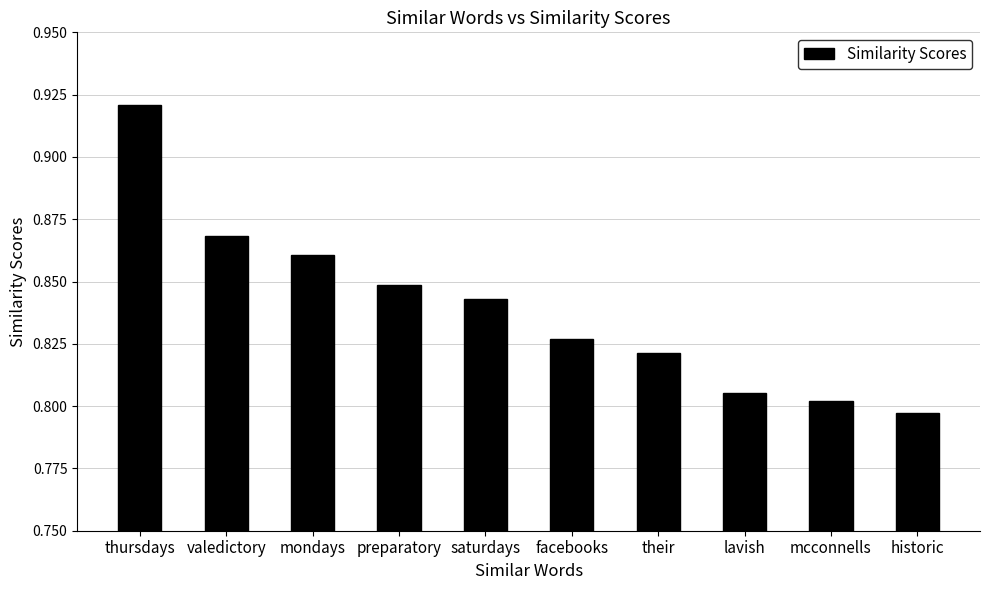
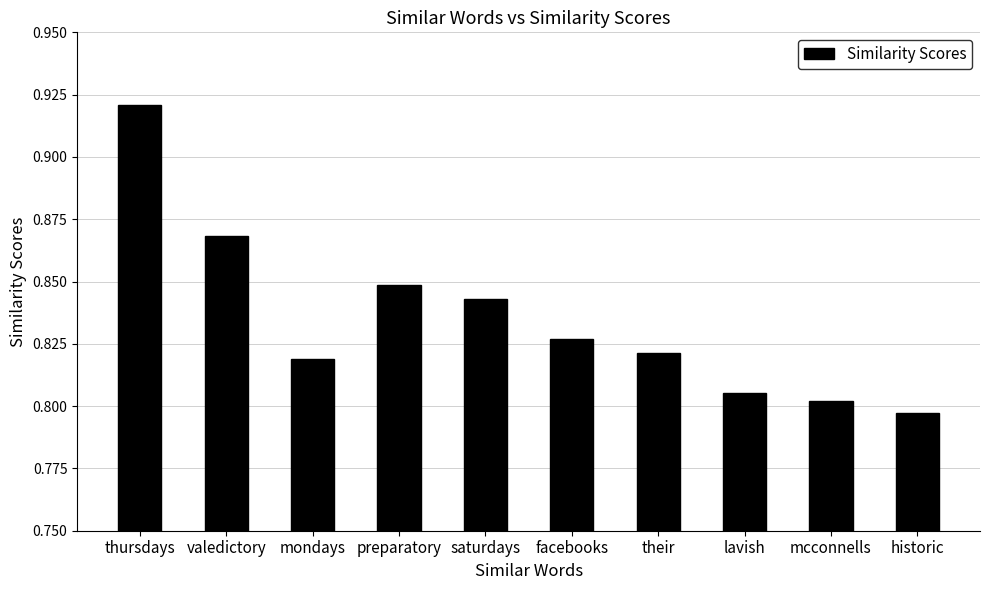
  {
    "thursdays": 0.921,
    "valedictory": 0.868,
-   "mondays": 0.861,
+   "mondays": 0.819,
    "preparatory": 0.849,
    "saturdays": 0.843,
    "facebooks": 0.827,
    "their": 0.821,
    "lavish": 0.805,
    "mcconnells": 0.802,
    "historic": 0.797
  }
